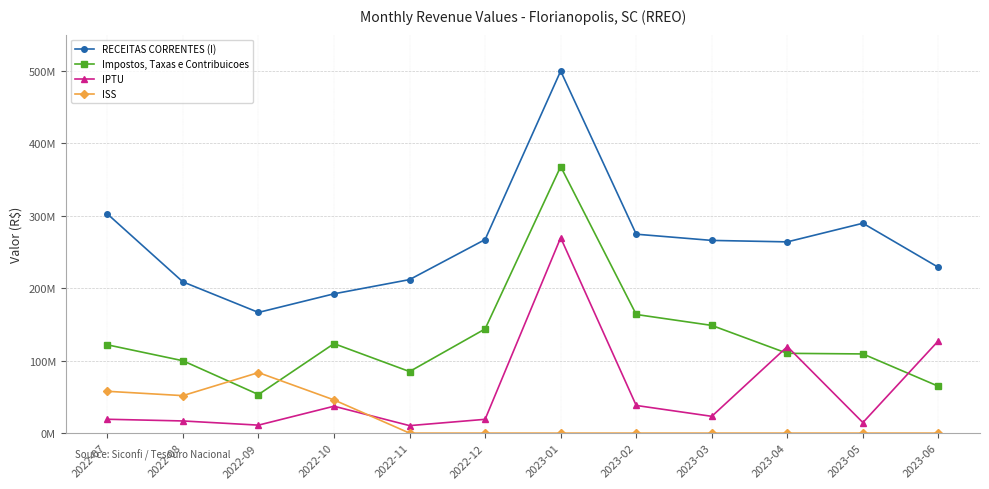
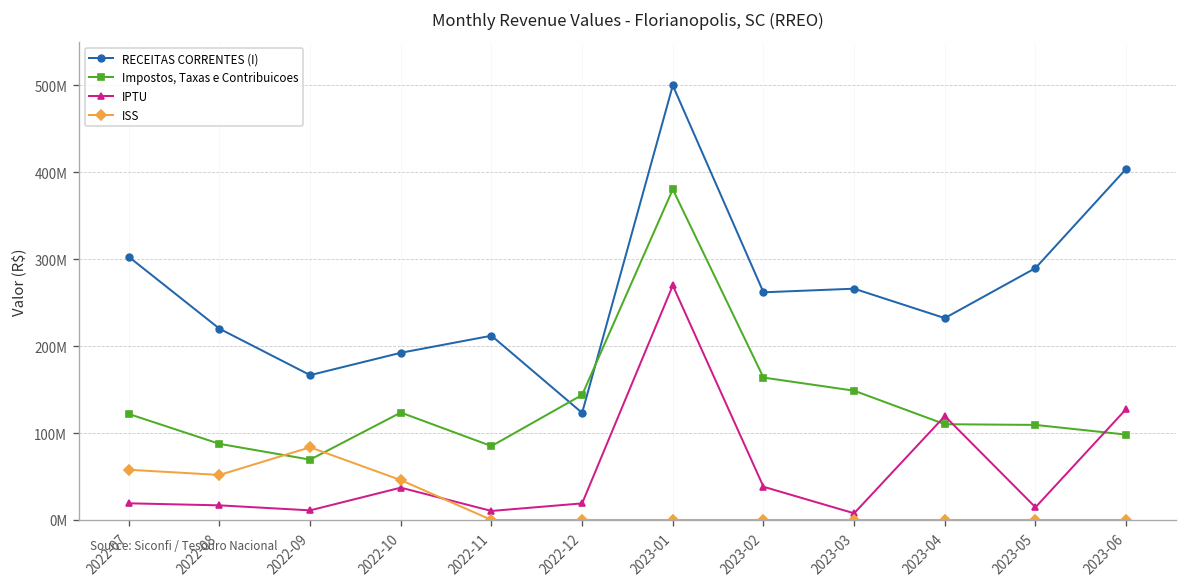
  {
    "RECEITAS CORRENTES (I)": {
      "2022-07": 300000000,
-     "2022-08": 210000000,
+     "2022-08": 220000000,
      "2022-09": 170000000,
      "2022-10": 190000000,
      "2022-11": 210000000,
-     "2022-12": 270000000,
+     "2022-12": 120000000,
      "2023-01": 500000000,
-     "2023-02": 270000000,
+     "2023-02": 260000000,
      "2023-03": 270000000,
-     "2023-04": 260000000,
+     "2023-04": 230000000,
      "2023-05": 290000000,
-     "2023-06": 230000000
+     "2023-06": 400000000
    },
    "Impostos, Taxas e Contribuicoes": {
      "2022-07": 120000000,
-     "2022-08": 100000000,
-     "2022-09": 50000000,
+     "2022-08": 90000000,
+     "2022-09": 70000000,
      "2022-10": 120000000,
      "2022-11": 80000000,
      "2022-12": 140000000,
-     "2023-01": 370000000,
+     "2023-01": 380000000,
      "2023-02": 160000000,
      "2023-03": 150000000,
      "2023-04": 110000000,
      "2023-05": 110000000,
-     "2023-06": 60000000
+     "2023-06": 100000000
    },
    "IPTU": {
      "2022-07": 20000000,
      "2022-08": 20000000,
      "2022-09": 10000000,
      "2022-10": 40000000,
      "2022-11": 10000000,
      "2022-12": 20000000,
      "2023-01": 270000000,
      "2023-02": 40000000,
-     "2023-03": 20000000,
+     "2023-03": 10000000,
      "2023-04": 120000000,
      "2023-05": 10000000,
      "2023-06": 130000000
    },
    "ISS": {
      "2022-07": 60000000,
      "2022-08": 50000000,
      "2022-09": 80000000,
      "2022-10": 50000000,
      "2022-11": 0,
      "2022-12": 0,
      "2023-01": 0,
      "2023-02": 0,
      "2023-03": 0,
      "2023-04": 0,
      "2023-05": 0,
      "2023-06": 0
    }
  }
